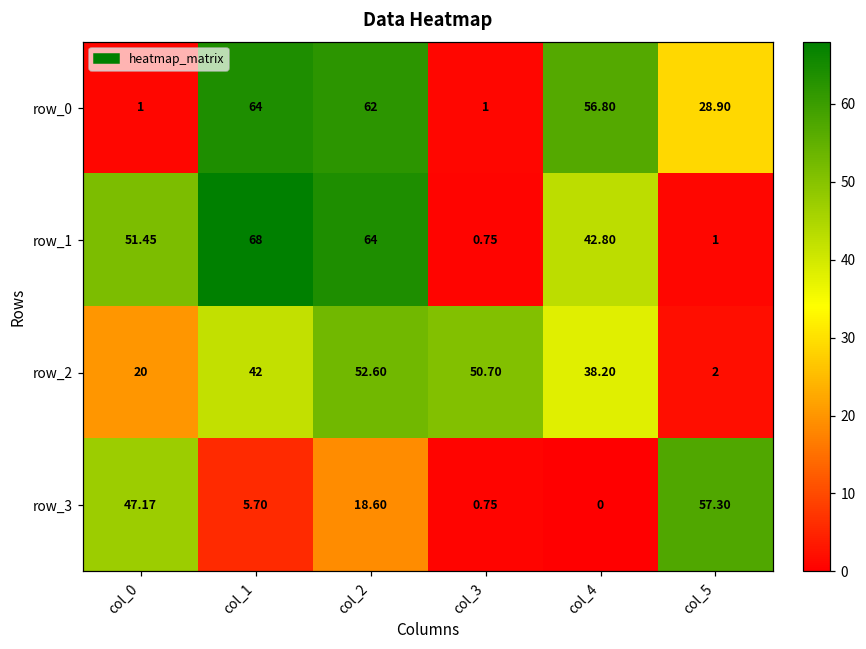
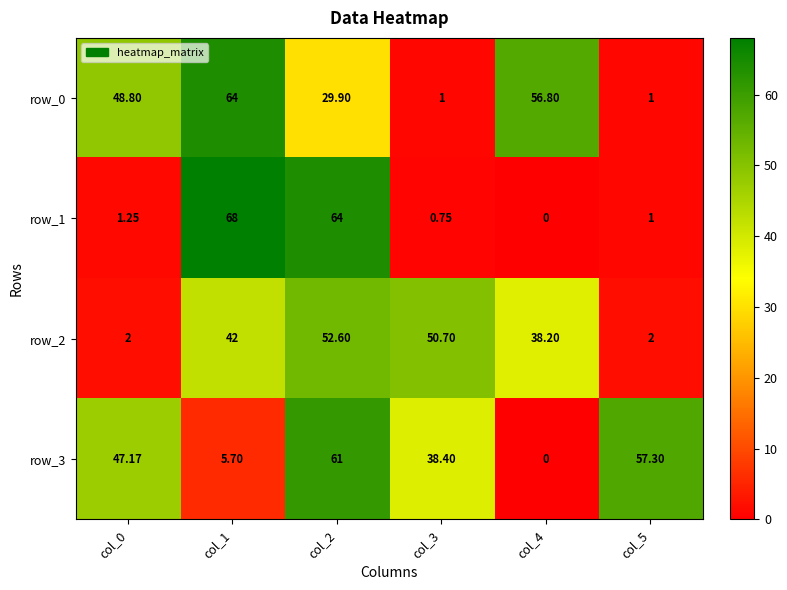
  {
    "row_0": {
-     "col_0": 1,
+     "col_0": 48.80,
      "col_1": 64,
-     "col_2": 62,
+     "col_2": 29.90,
      "col_3": 1,
      "col_4": 56.80,
-     "col_5": 28.90
+     "col_5": 1
    },
    "row_1": {
-     "col_0": 51.45,
+     "col_0": 1.25,
      "col_1": 68,
      "col_2": 64,
      "col_3": 0.75,
-     "col_4": 42.80,
+     "col_4": 0,
      "col_5": 1
    },
    "row_2": {
-     "col_0": 20,
+     "col_0": 2,
      "col_1": 42,
      "col_2": 52.60,
      "col_3": 50.70,
      "col_4": 38.20,
      "col_5": 2
    },
    "row_3": {
      "col_0": 47.17,
      "col_1": 5.70,
-     "col_2": 18.60,
-     "col_3": 0.75,
+     "col_2": 61,
+     "col_3": 38.40,
      "col_4": 0,
      "col_5": 57.30
    }
  }
